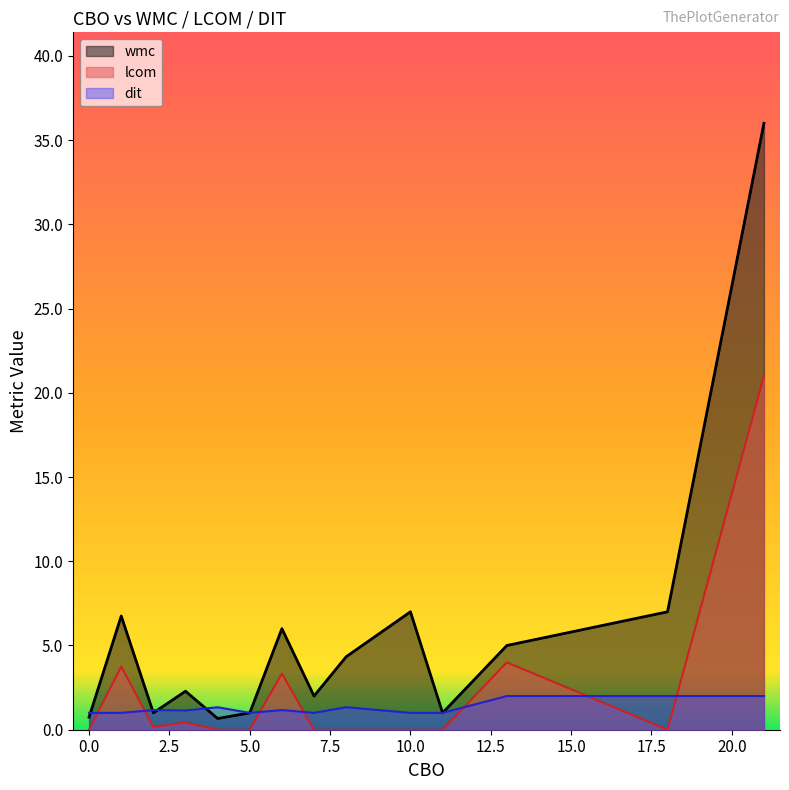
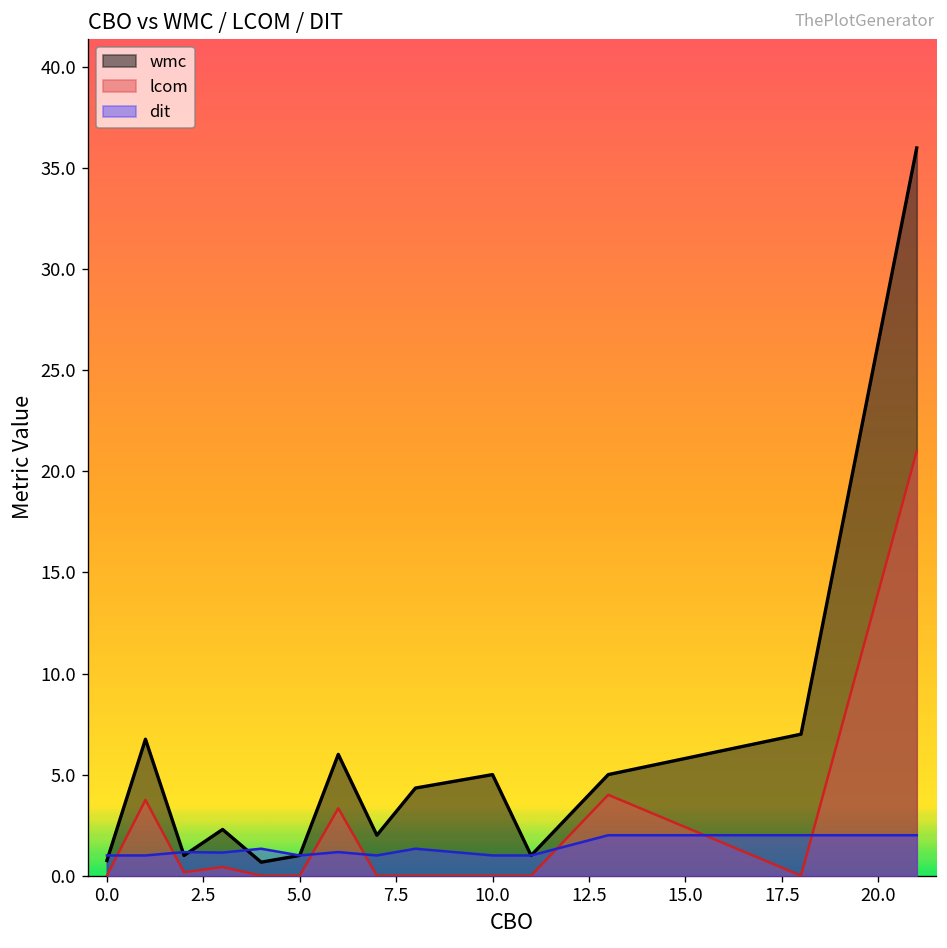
  {
    "wmc": {
      "0.0": 0.8,
-     "10.0": 7
+     "10.0": 5
    },
    "lcom": {
      "0.0": 0,
      "5.0": 0,
      "10.0": 0
    },
    "dit": {
      "0.0": 1,
      "10.0": 1
    }
  }
